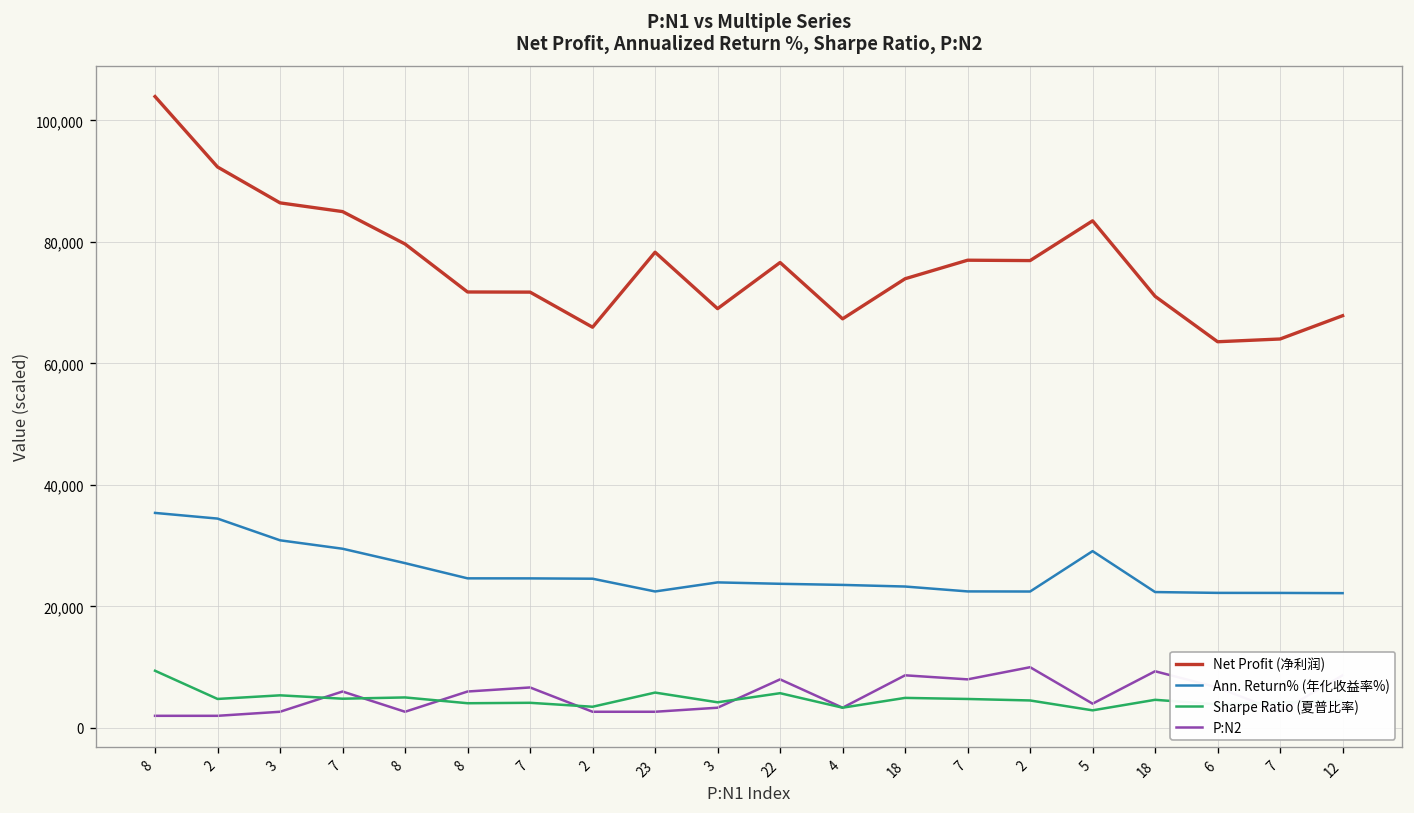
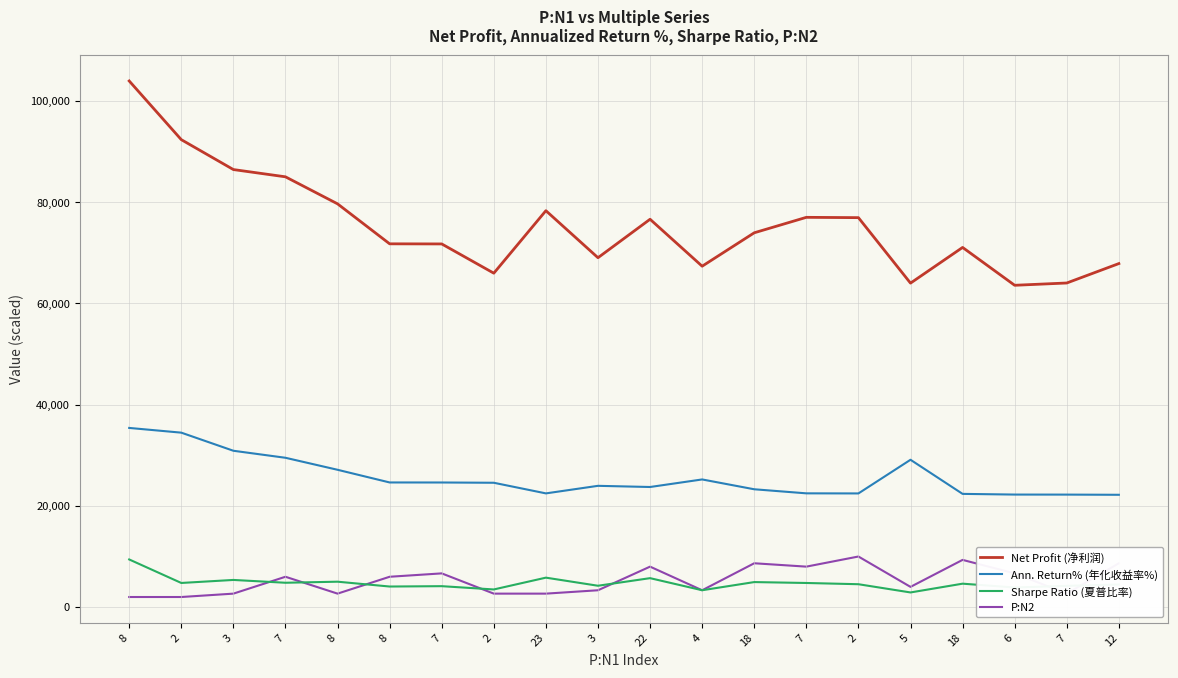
  {
    "Net Profit (净利润)": {
      "23": "78,000",
      "22": "77,000",
      "4": "67,000",
-     "5": "83,000",
+     "5": "64,000",
      "6": "64,000",
      "12": "68,000"
    },
    "Ann. Return% (年化收益率%)": {
      "23": "22,000",
      "22": "24,000",
-     "4": "24,000",
+     "4": "25,000",
      "5": "29,000",
      "6": "22,000",
      "12": "22,000"
    },
    "Sharpe Ratio (夏普比率)": {
      "23": "6,000",
      "22": "6,000",
      "5": "3,000"
    },
    "P:N2": {
      "23": "3,000",
      "22": "8,000",
      "5": "4,000"
    }
  }
